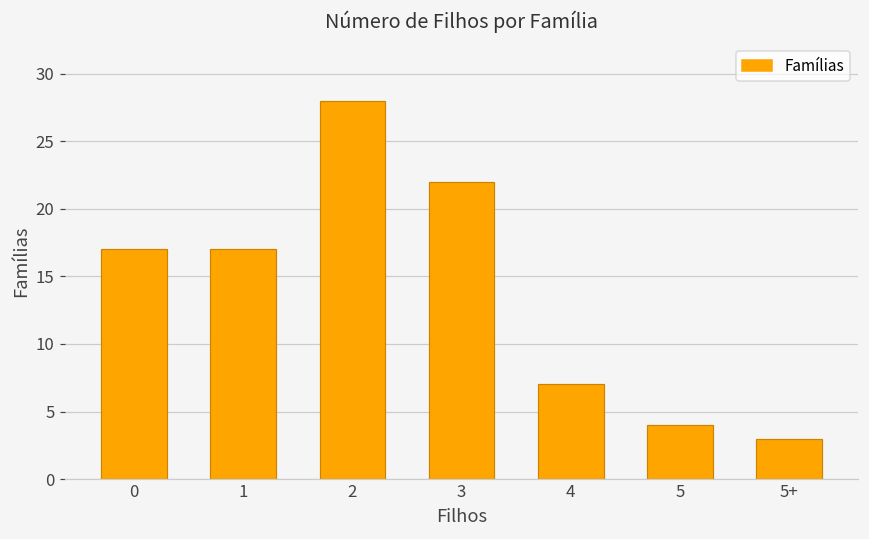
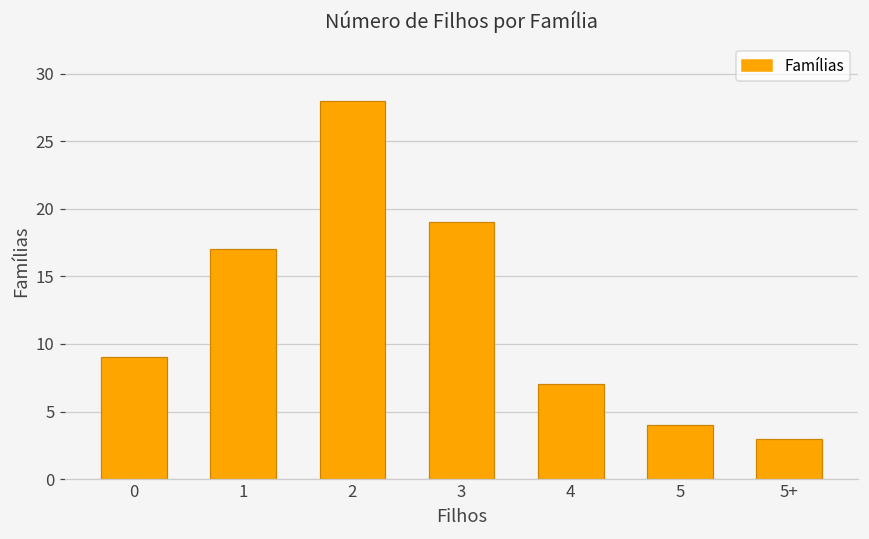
  {
-   "0": 17,
+   "0": 9,
    "1": 17,
    "2": 28,
-   "3": 22,
+   "3": 19,
    "4": 7,
    "5": 4,
    "5+": 3
  }
